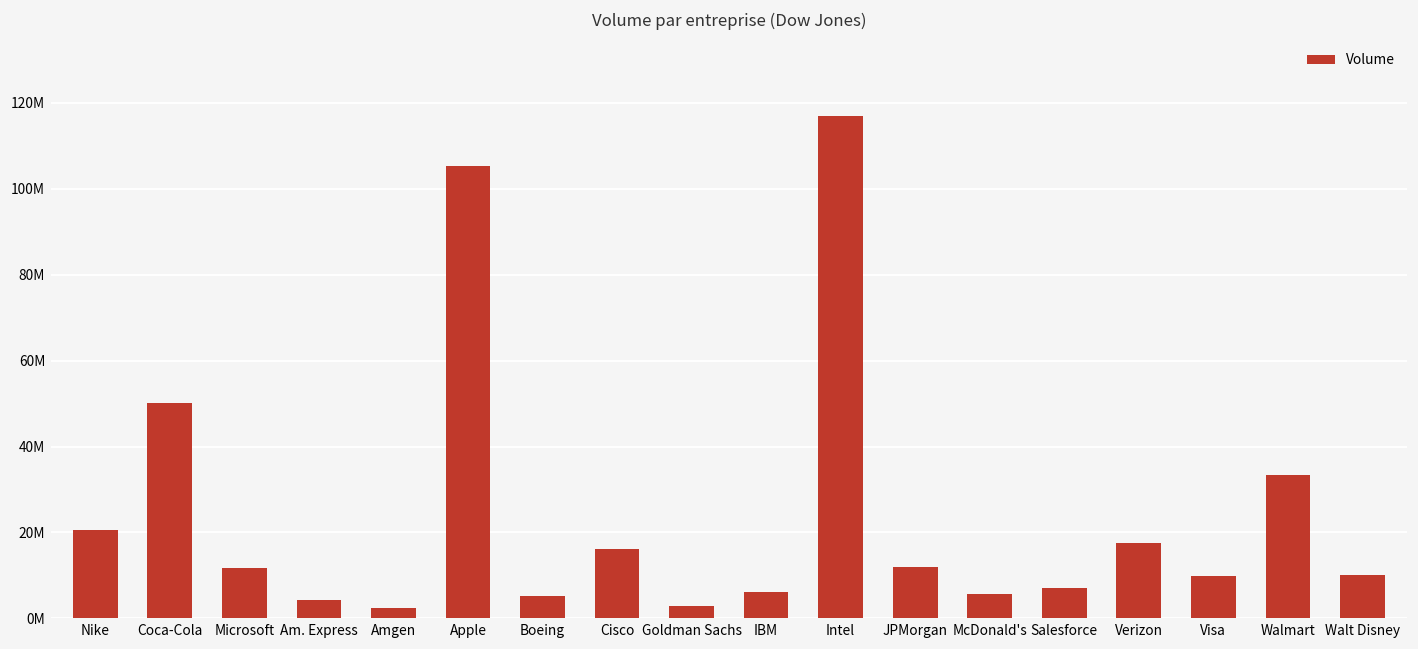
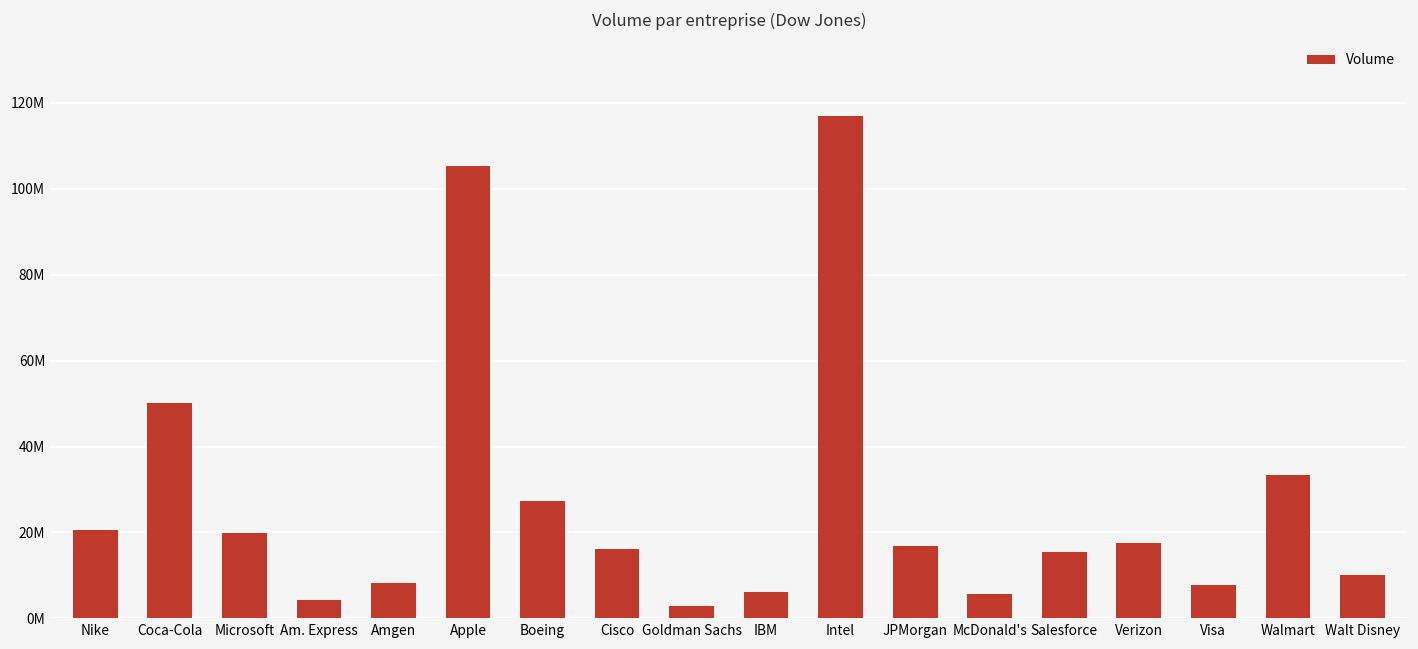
  {
    "Nike": 20000000,
    "Coca-Cola": 50000000,
-   "Microsoft": 12000000,
+   "Microsoft": 20000000,
    "Am. Express": 4000000,
-   "Amgen": 2000000,
+   "Amgen": 8000000,
    "Apple": 105000000,
-   "Boeing": 5000000,
+   "Boeing": 27000000,
    "Cisco": 16000000,
    "Goldman Sachs": 3000000,
    "IBM": 6000000,
    "Intel": 117000000,
-   "JPMorgan": 12000000,
+   "JPMorgan": 17000000,
    "McDonald's": 6000000,
-   "Salesforce": 7000000,
+   "Salesforce": 15000000,
    "Verizon": 17000000,
-   "Visa": 10000000,
+   "Visa": 8000000,
    "Walmart": 33000000,
    "Walt Disney": 10000000
  }
